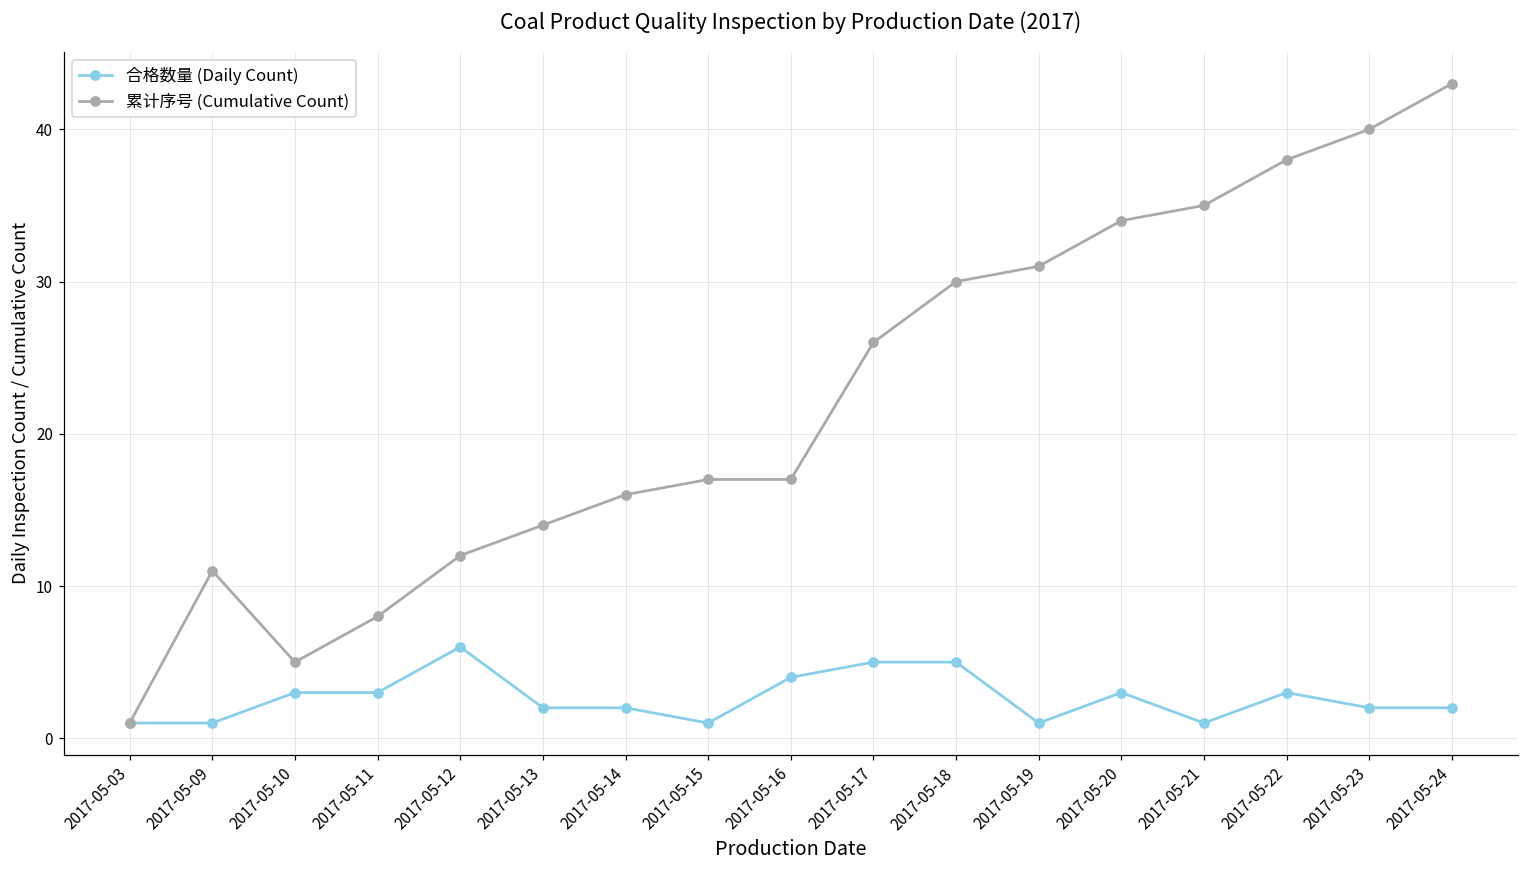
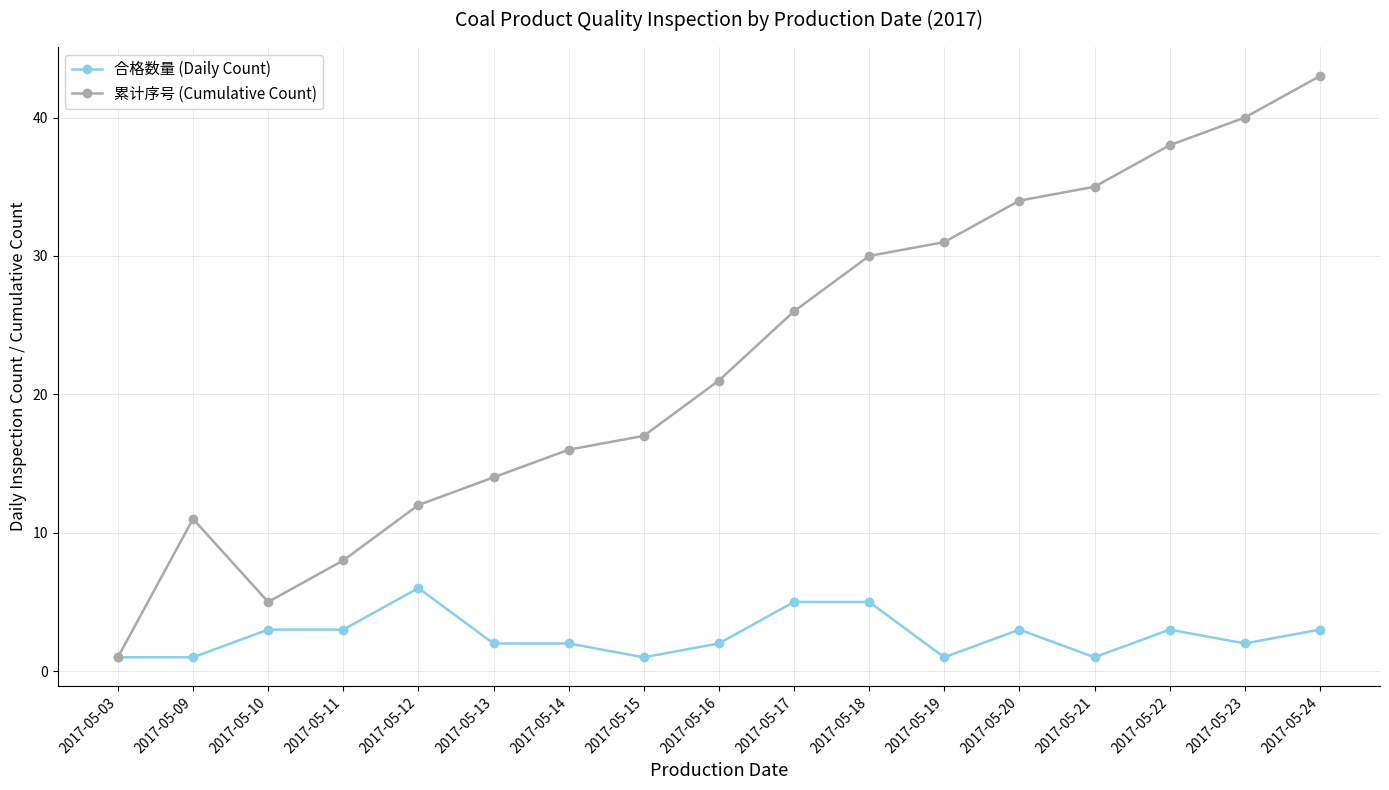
  {
    "合格数量 (Daily Count)": {
      "2017-05-09": 1,
      "2017-05-10": 3,
      "2017-05-11": 3,
      "2017-05-12": 6,
      "2017-05-13": 2,
      "2017-05-14": 2,
      "2017-05-15": 1,
-     "2017-05-16": 4,
+     "2017-05-16": 2,
      "2017-05-17": 5,
      "2017-05-18": 5,
      "2017-05-19": 1,
      "2017-05-20": 3,
      "2017-05-21": 1,
      "2017-05-22": 3,
      "2017-05-23": 2,
-     "2017-05-24": 2
+     "2017-05-24": 3
    },
    "累计序号 (Cumulative Count)": {
      "2017-05-09": 11,
      "2017-05-10": 5,
      "2017-05-11": 8,
      "2017-05-12": 12,
      "2017-05-13": 14,
      "2017-05-14": 16,
      "2017-05-15": 17,
-     "2017-05-16": 17,
+     "2017-05-16": 21,
      "2017-05-17": 26,
      "2017-05-18": 30,
      "2017-05-19": 31,
      "2017-05-20": 34,
      "2017-05-21": 35,
      "2017-05-22": 38,
      "2017-05-23": 40,
      "2017-05-24": 43
    }
  }
